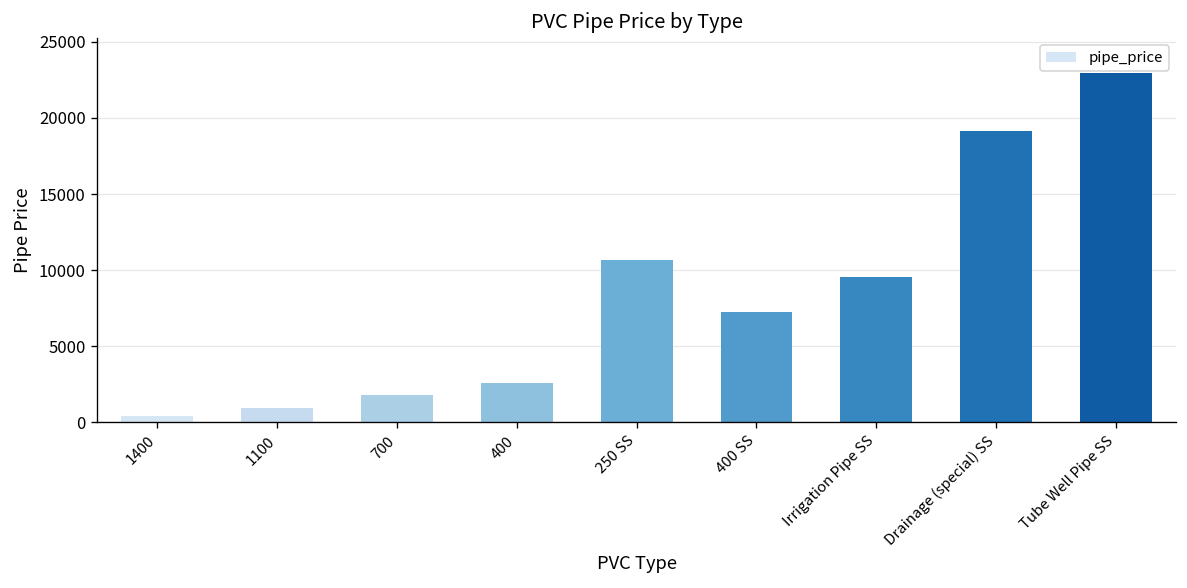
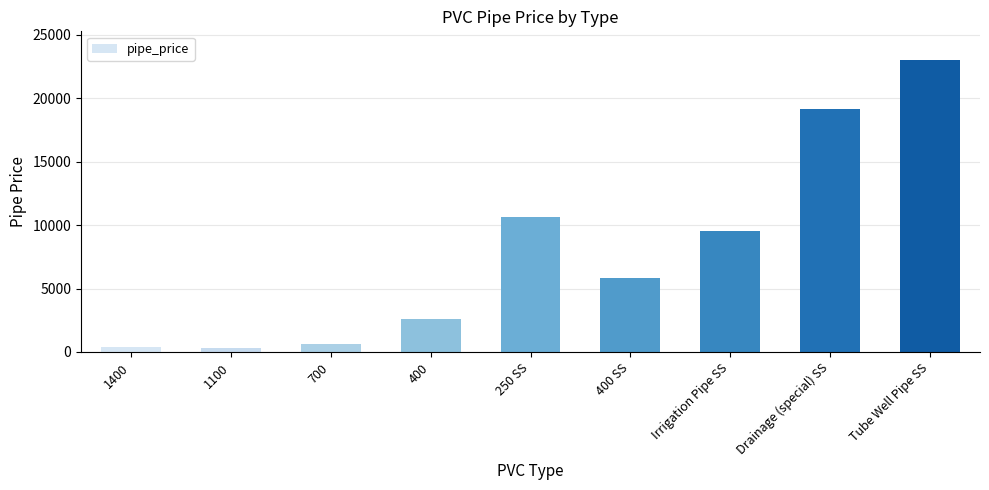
  {
    "1400": 400,
-   "1100": 1000,
-   "700": 1800,
+   "1100": 300,
+   "700": 600,
    "400": 2600,
    "250 SS": 10700,
-   "400 SS": 7200,
+   "400 SS": 5900,
    "Irrigation Pipe SS": 9600,
    "Drainage (special) SS": 19200,
    "Tube Well Pipe SS": 23000
  }
